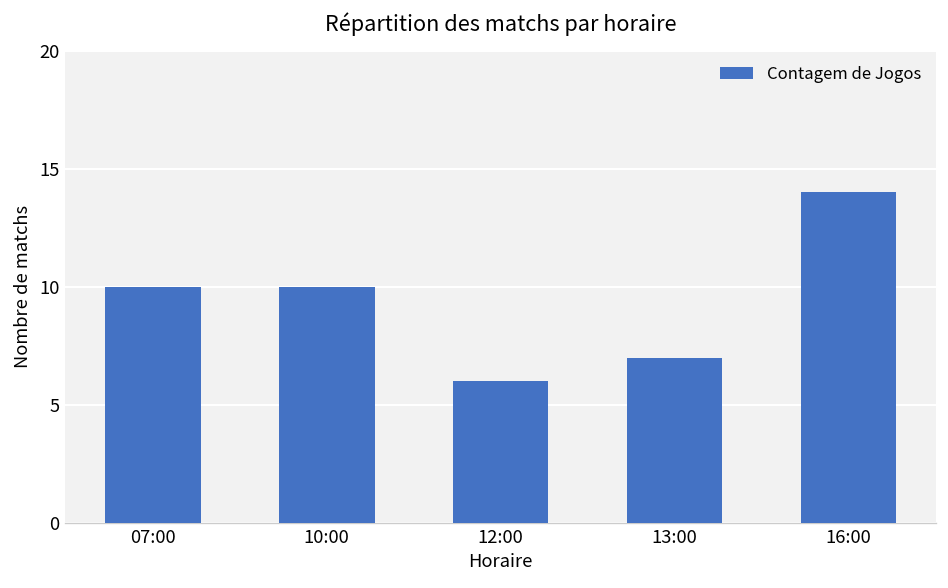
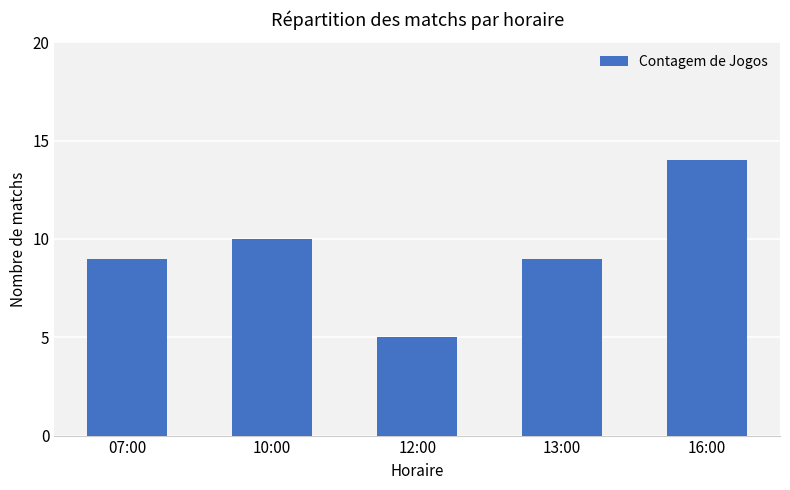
  {
-   "07:00": 10,
+   "07:00": 9,
    "10:00": 10,
-   "12:00": 6,
-   "13:00": 7,
+   "12:00": 5,
+   "13:00": 9,
    "16:00": 14
  }
